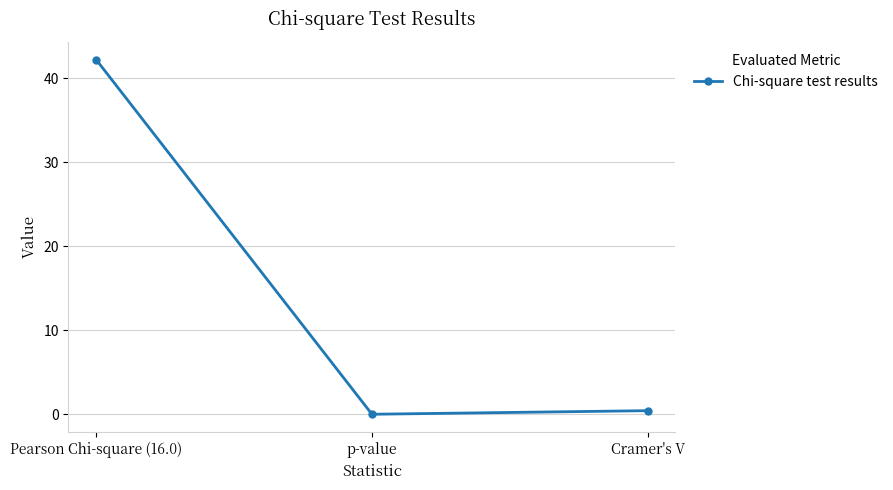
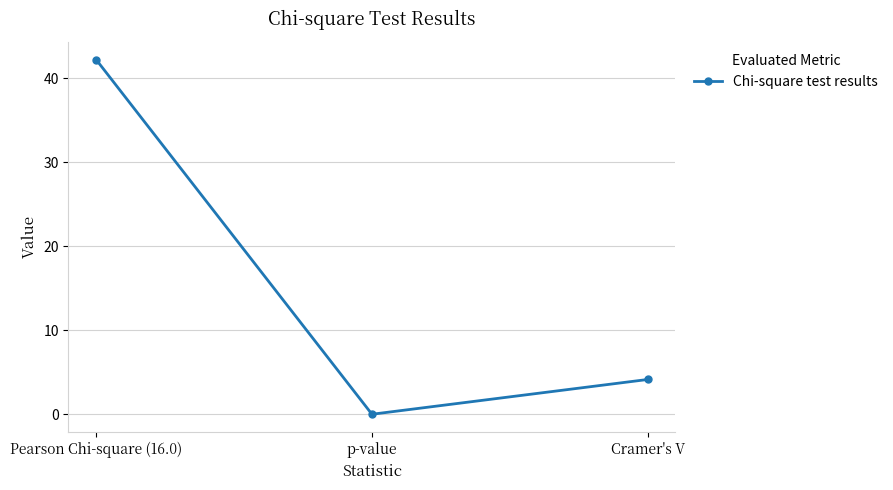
  {
    "Pearson Chi-square (16.0)": 42,
    "p-value": 0,
-   "Cramer's V": 0
+   "Cramer's V": 4
  }
